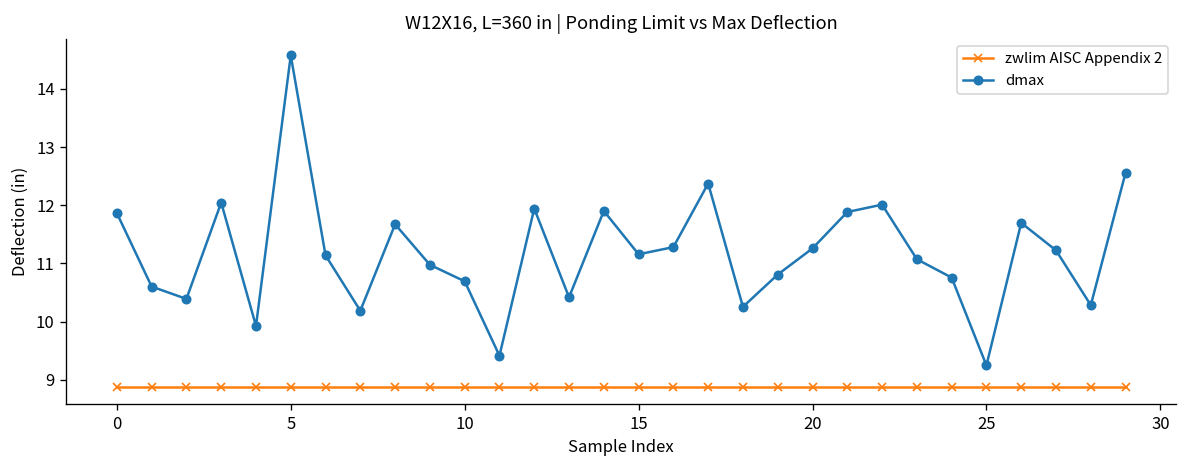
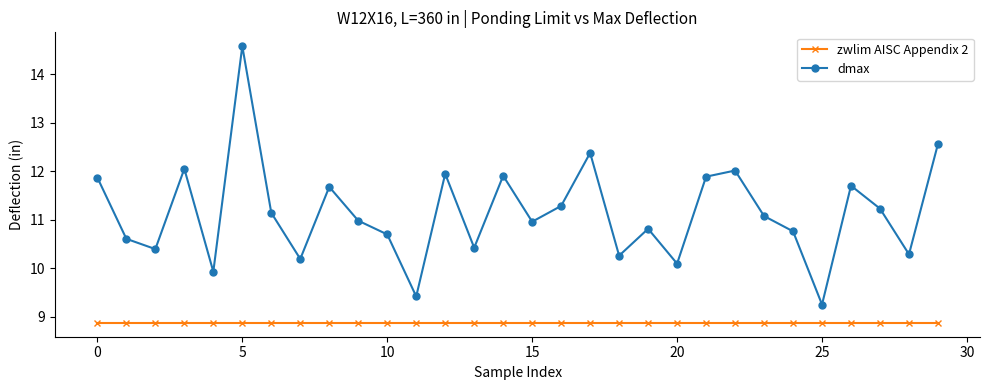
  {
    "zwlim AISC Appendix 2": {
      "0": 8.9,
      "5": 8.9,
      "10": 8.9,
      "15": 8.9,
      "20": 8.9,
      "25": 8.9
    },
    "dmax": {
      "0": 11.9,
      "5": 14.6,
      "10": 10.7,
-     "15": 11.2,
-     "20": 11.3,
+     "15": 11.0,
+     "20": 10.1,
      "25": 9.2
    }
  }
